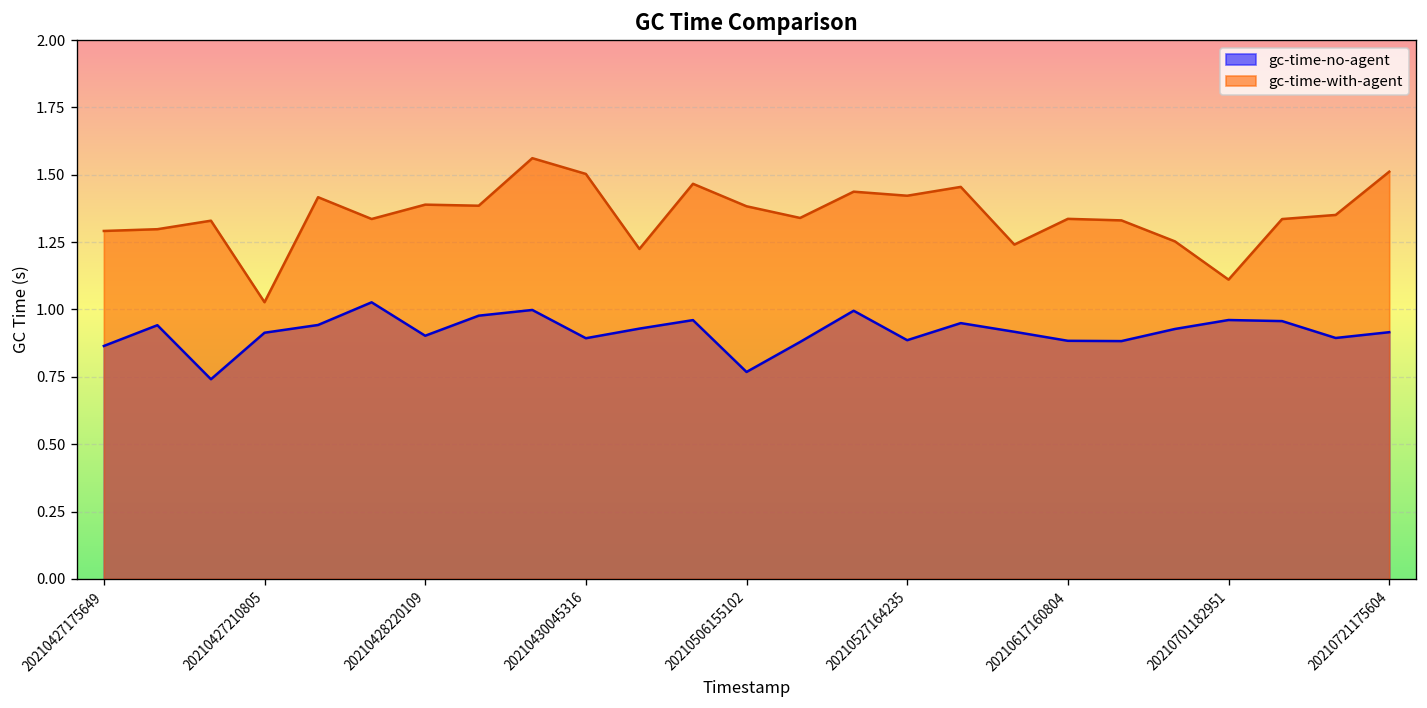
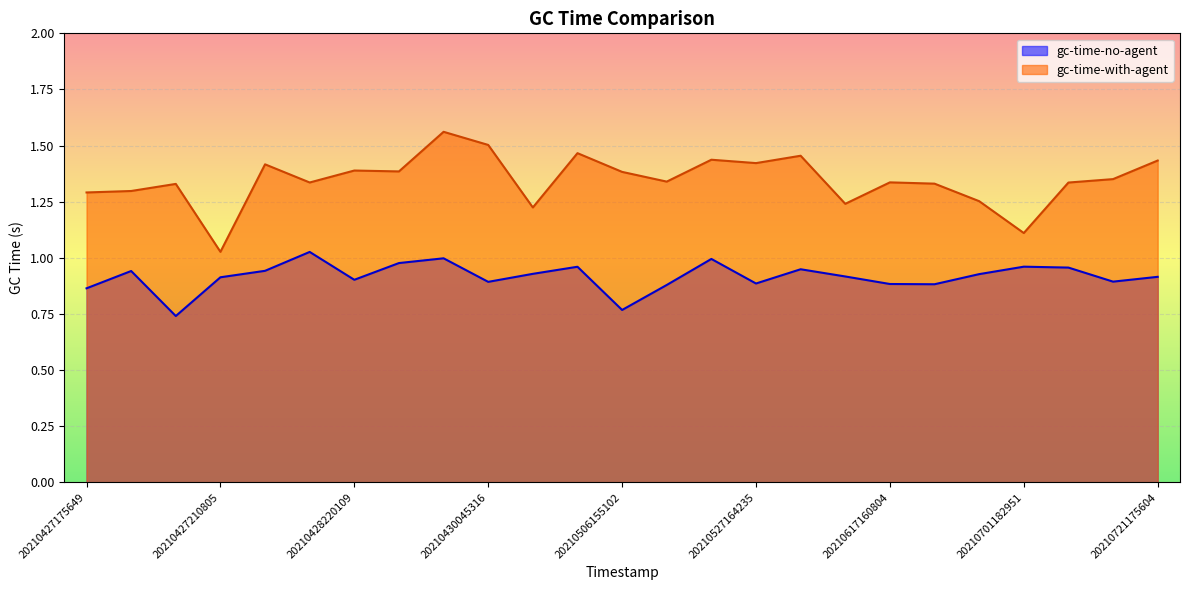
  {
    "gc-time-no-agent": {
      "20210427175649": 0.86,
      "20210427210805": 0.91,
      "20210428220109": 0.90,
      "20210430045316": 0.89,
      "20210506155102": 0.77,
      "20210527164235": 0.89,
      "20210617160804": 0.88,
      "20210701182951": 0.96,
      "20210721175604": 0.92
    },
    "gc-time-with-agent": {
      "20210427175649": 1.29,
      "20210427210805": 1.03,
      "20210428220109": 1.39,
      "20210430045316": 1.50,
      "20210506155102": 1.38,
      "20210527164235": 1.42,
      "20210617160804": 1.34,
      "20210701182951": 1.11,
-     "20210721175604": 1.51
+     "20210721175604": 1.43
    }
  }
